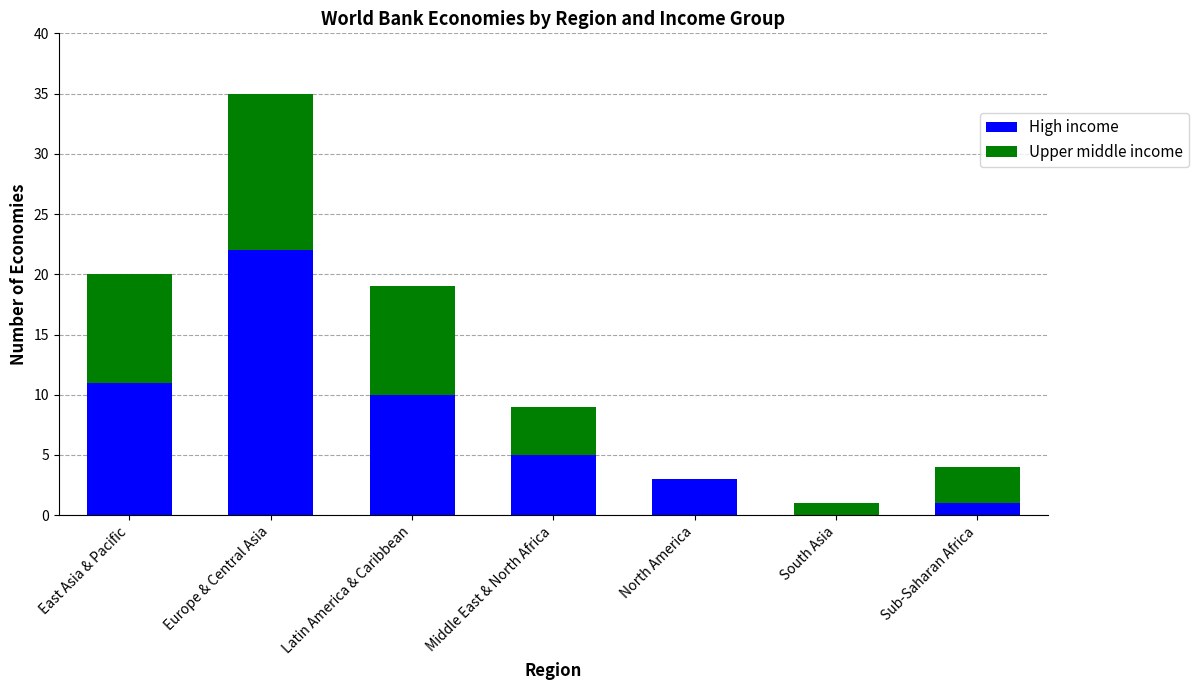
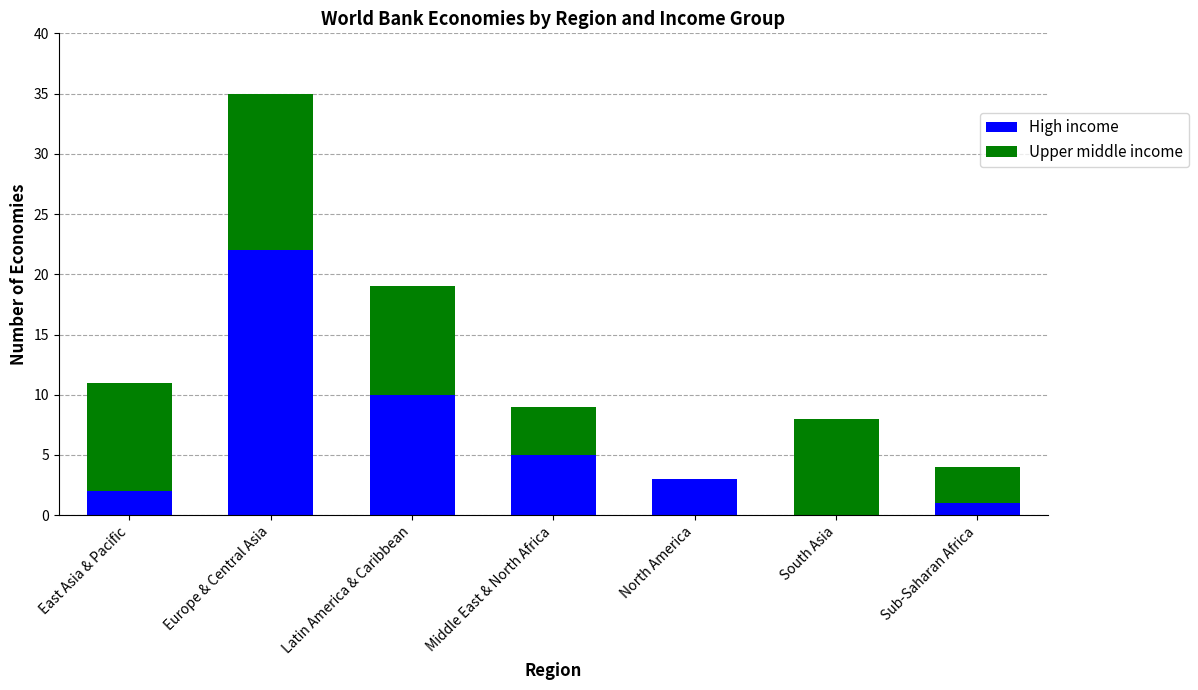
  {
    "High income": {
-     "East Asia & Pacific": 11,
+     "East Asia & Pacific": 2,
      "Europe & Central Asia": 22,
      "Latin America & Caribbean": 10,
      "Middle East & North Africa": 5,
      "North America": 3,
      "South Asia": 0,
      "Sub-Saharan Africa": 1
    },
    "Upper middle income": {
      "East Asia & Pacific": 9,
      "Europe & Central Asia": 13,
      "Latin America & Caribbean": 9,
      "Middle East & North Africa": 4,
      "North America": 0,
-     "South Asia": 1,
+     "South Asia": 8,
      "Sub-Saharan Africa": 3
    }
  }
